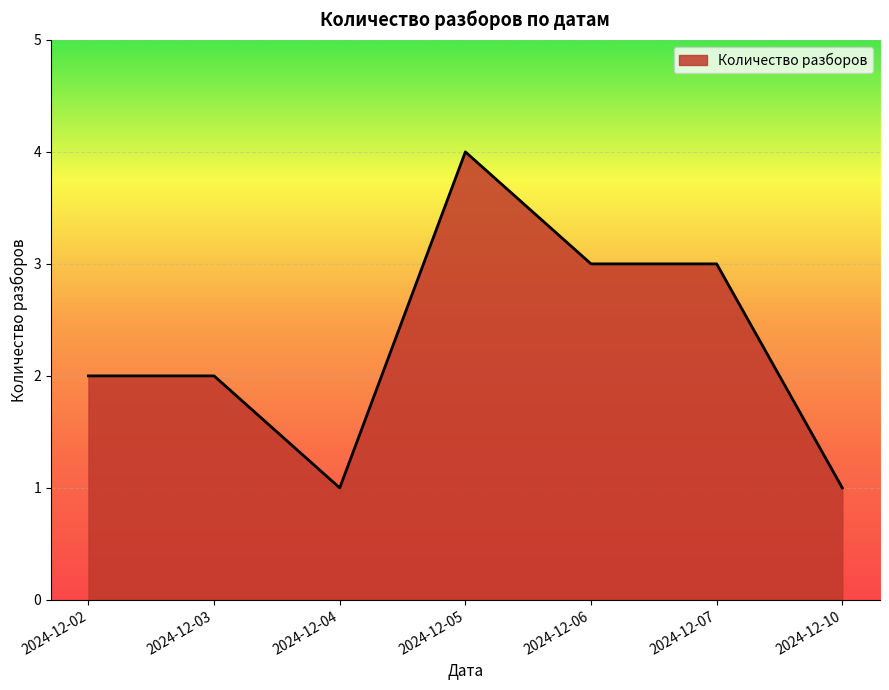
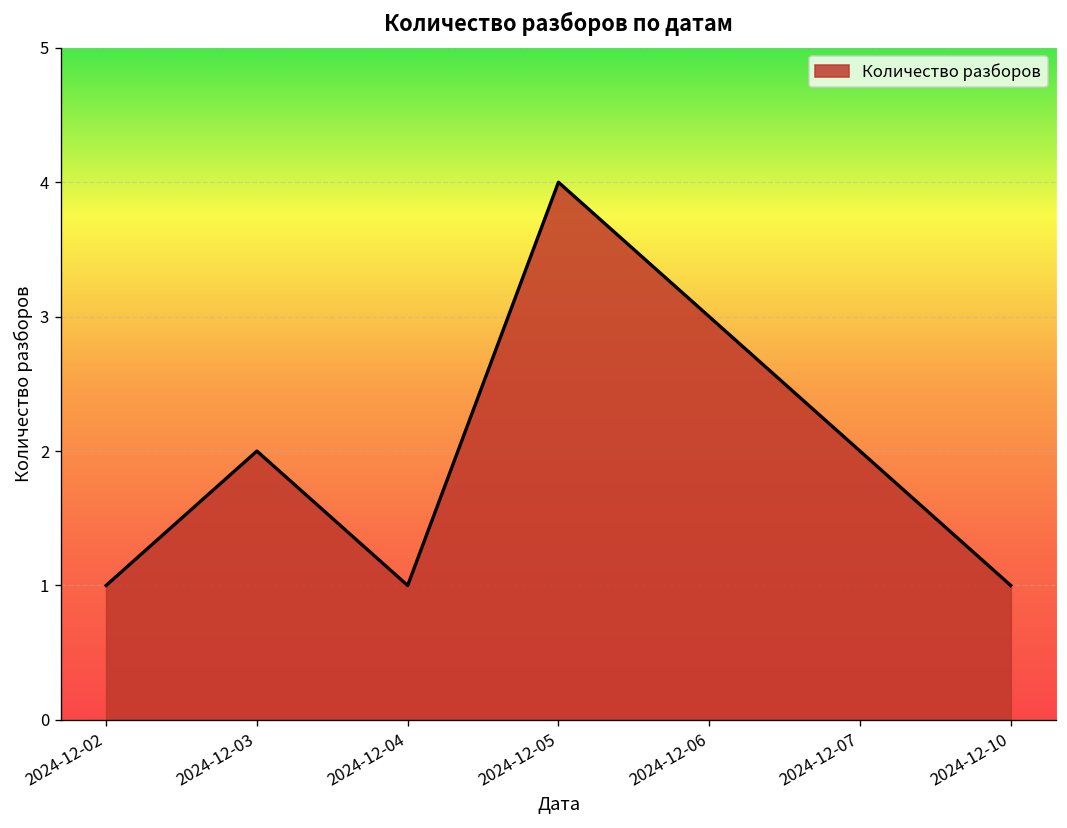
  {
-   "2024-12-02": 2,
+   "2024-12-02": 1,
    "2024-12-03": 2,
    "2024-12-04": 1,
    "2024-12-05": 4,
    "2024-12-06": 3,
-   "2024-12-07": 3,
+   "2024-12-07": 2,
    "2024-12-10": 1
  }
